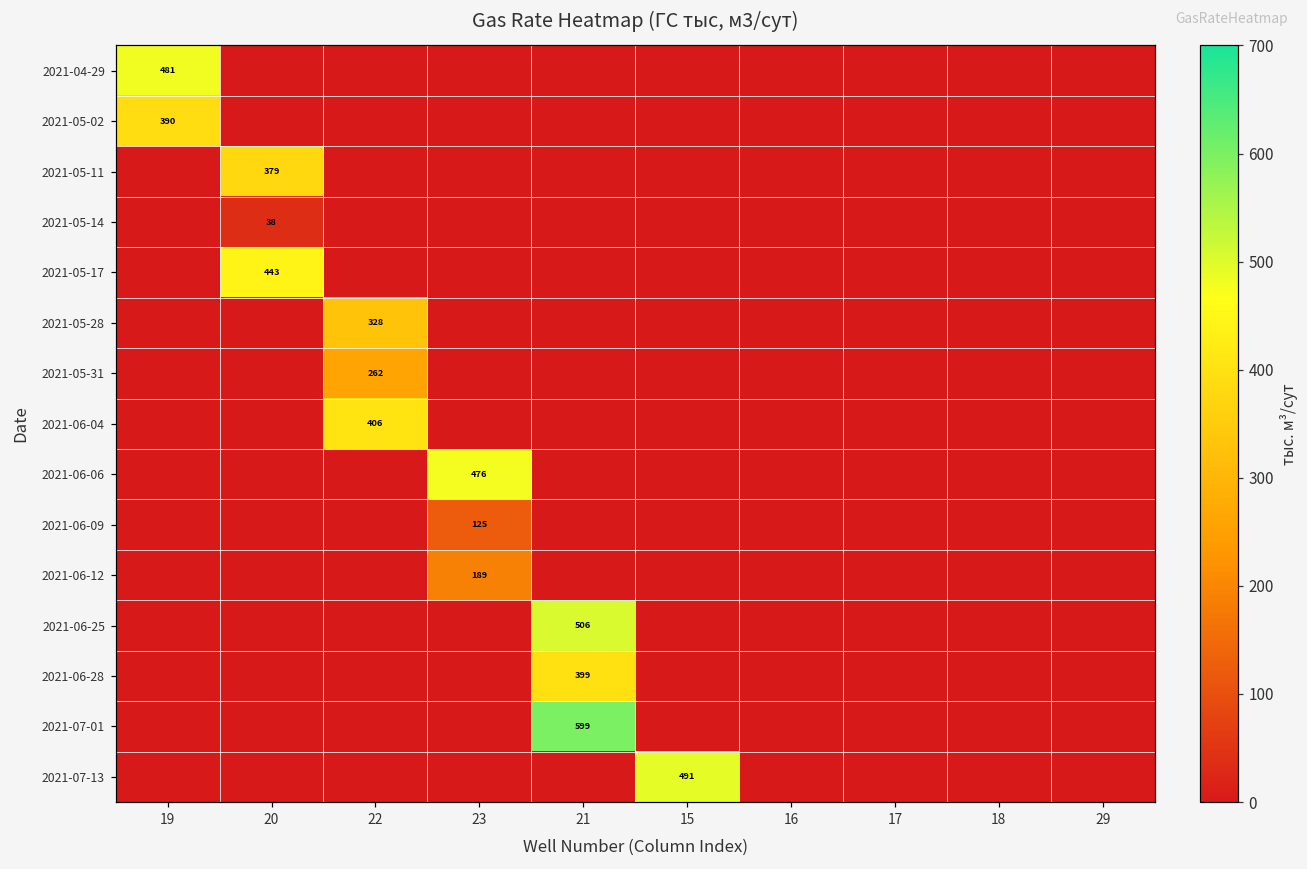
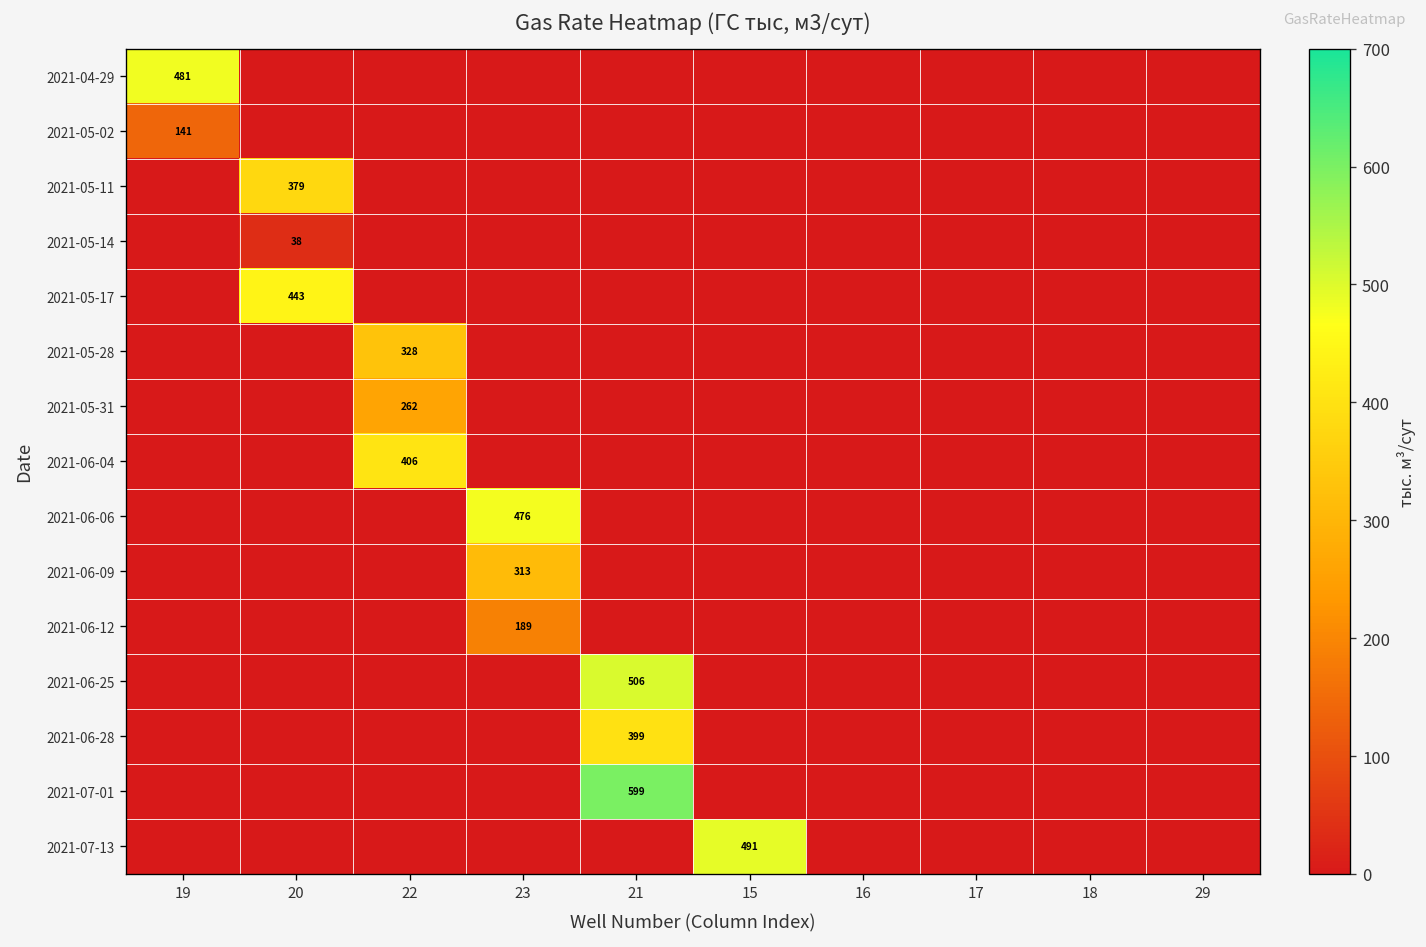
  {
    "2021-04-29": {
      "19": 481
    },
    "2021-05-02": {
-     "19": 390
+     "19": 141
    },
    "2021-05-11": {
      "20": 379
    },
    "2021-05-14": {
      "20": 38
    },
    "2021-05-17": {
      "20": 443
    },
    "2021-05-28": {
      "22": 328
    },
    "2021-05-31": {
      "22": 262
    },
    "2021-06-04": {
      "22": 406
    },
    "2021-06-06": {
      "23": 476
    },
    "2021-06-09": {
-     "23": 125
+     "23": 313
    },
    "2021-06-12": {
      "23": 189
    },
    "2021-06-25": {
      "21": 506
    },
    "2021-06-28": {
      "21": 399
    },
    "2021-07-01": {
      "21": 599
    },
    "2021-07-13": {
      "15": 491
    }
  }
